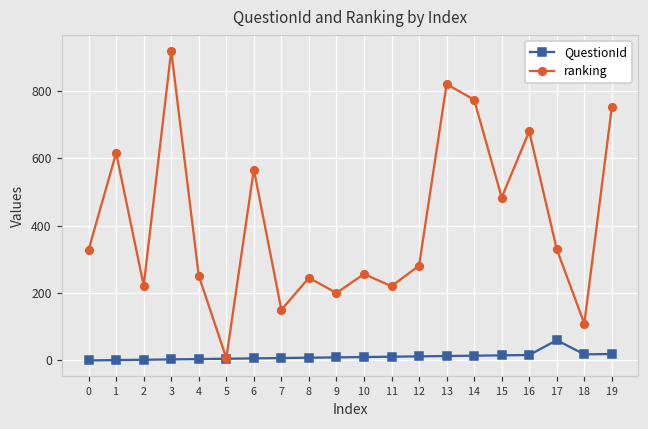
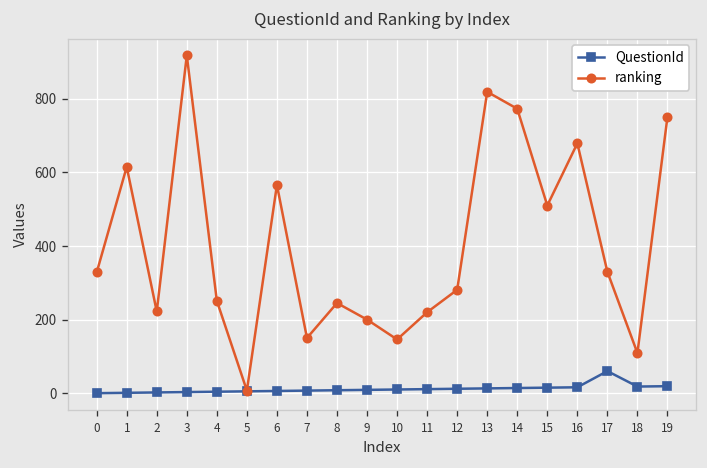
  {
    "QuestionId": {
      "0": 0,
      "1": 0,
      "2": 0,
      "3": 0,
      "4": 0,
      "6": 10,
      "7": 10,
      "8": 10,
      "9": 10,
      "10": 10,
      "11": 10,
      "12": 10,
      "13": 10,
      "14": 10,
      "15": 20,
      "16": 20,
      "17": 60,
      "18": 20,
      "19": 20
    },
    "ranking": {
      "0": 330,
      "1": 620,
      "2": 220,
      "3": 920,
      "4": 250,
      "6": 570,
      "7": 150,
      "8": 250,
      "9": 200,
-     "10": 260,
+     "10": 150,
      "11": 220,
      "12": 280,
      "13": 820,
      "14": 770,
-     "15": 480,
+     "15": 510,
      "16": 680,
      "17": 330,
      "18": 110,
      "19": 750
    }
  }
